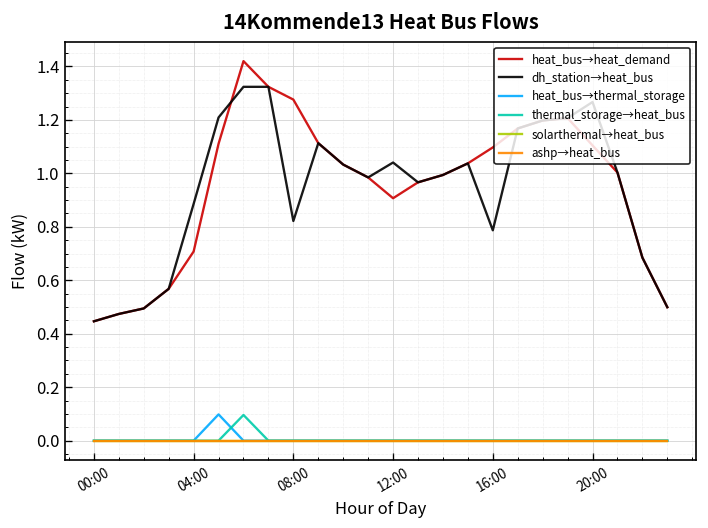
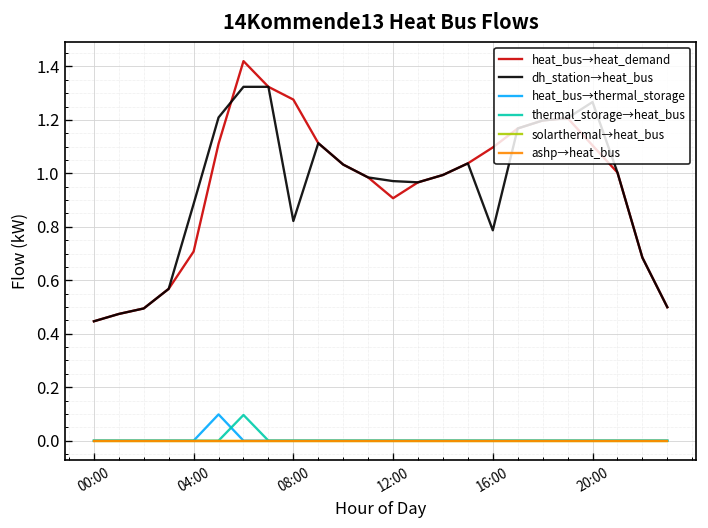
  {
    "heat_bus→heat_demand": {
      "04:00": 0.71,
      "08:00": 1.28,
      "12:00": 0.91,
      "16:00": 1.10
    },
    "dh_station→heat_bus": {
      "04:00": 0.89,
      "08:00": 0.82,
-     "12:00": 1.04,
+     "12:00": 0.97,
      "16:00": 0.79
    }
  }
